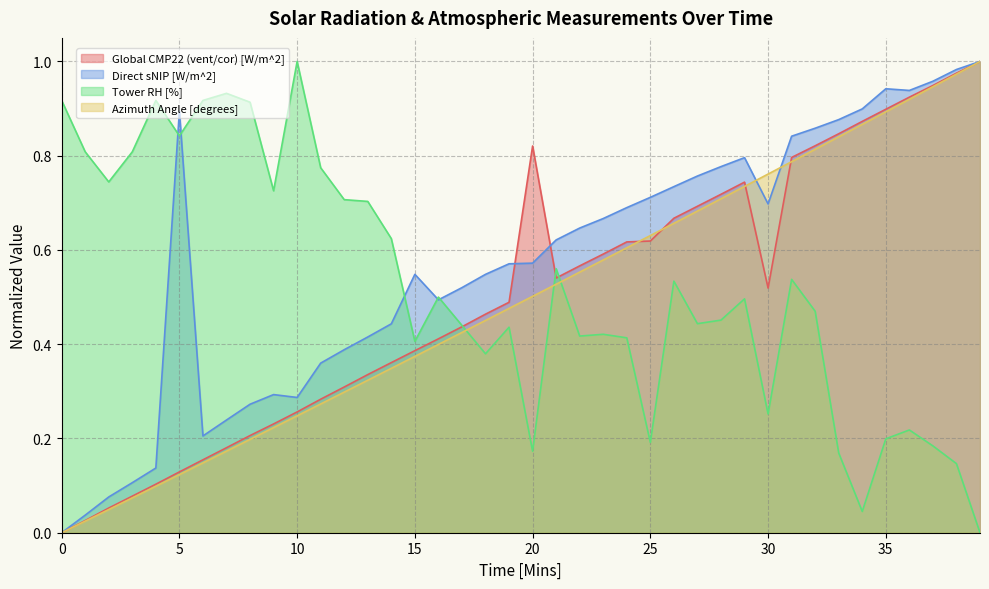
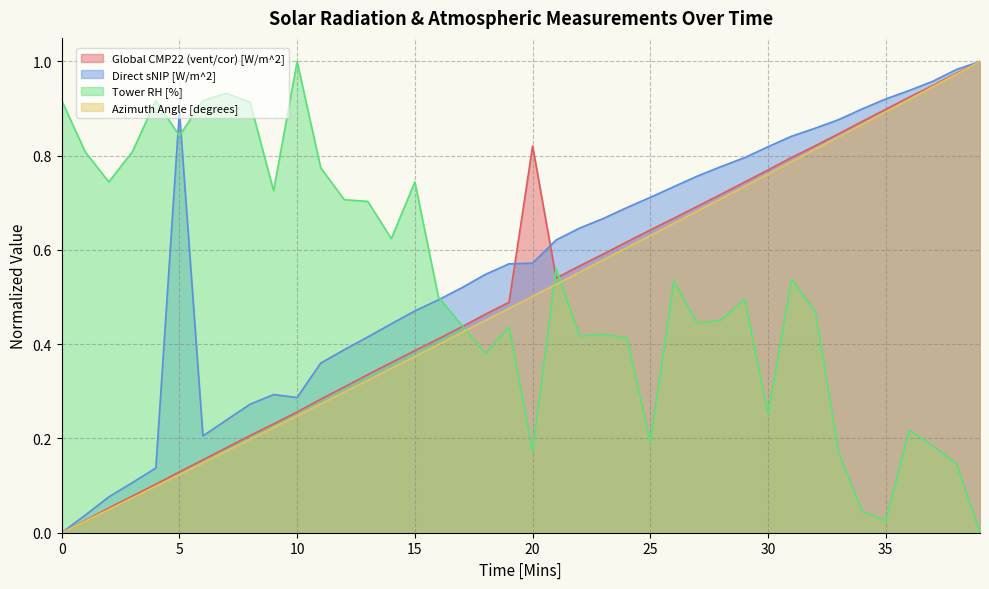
  {
    "Global CMP22 (vent/cor) [W/m^2]": {
      "5": 0.13,
      "10": 0.26,
      "15": 0.39,
      "20": 0.82,
-     "25": 0.62,
-     "30": 0.52
+     "25": 0.64,
+     "30": 0.77
    },
    "Direct sNIP [W/m^2]": {
      "10": 0.29,
-     "15": 0.55,
+     "15": 0.47,
      "20": 0.57,
      "25": 0.71,
-     "30": 0.70,
-     "35": 0.94
+     "30": 0.82,
+     "35": 0.92
    },
    "Tower RH [%]": {
      "0": 0.92,
      "5": 0.84,
      "10": 1.00,
-     "15": 0.41,
+     "15": 0.74,
      "20": 0.17,
      "25": 0.19,
      "30": 0.25,
-     "35": 0.20
+     "35": 0.03
    },
    "Azimuth Angle [degrees]": {
      "5": 0.12,
      "10": 0.25,
      "15": 0.37,
      "20": 0.50,
      "25": 0.63,
      "30": 0.76
    }
  }
